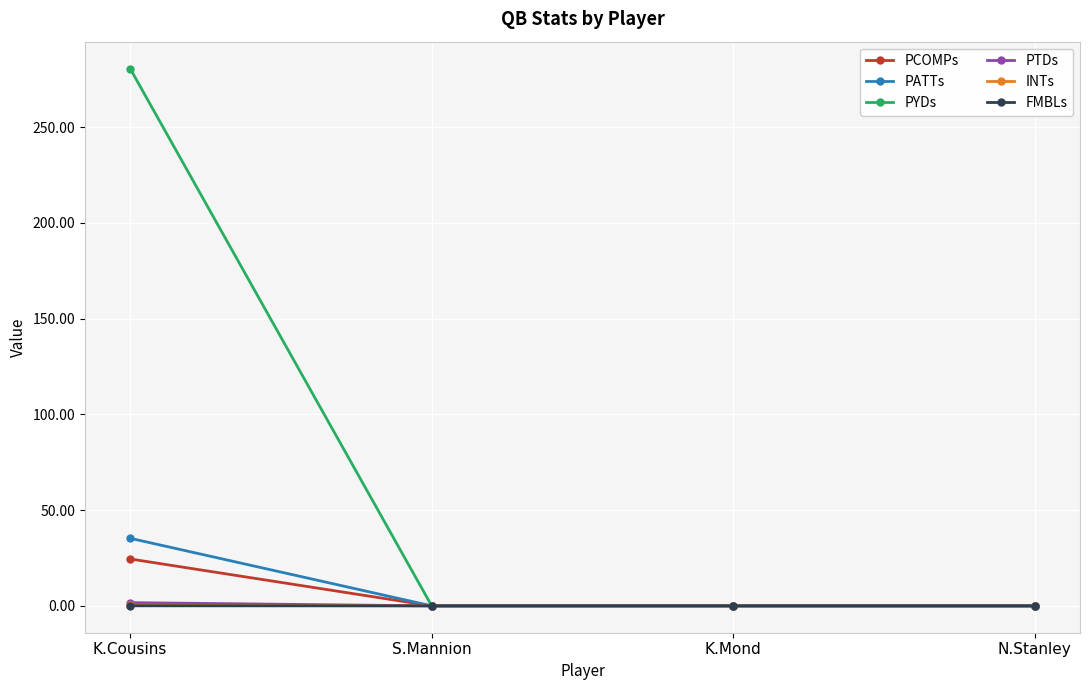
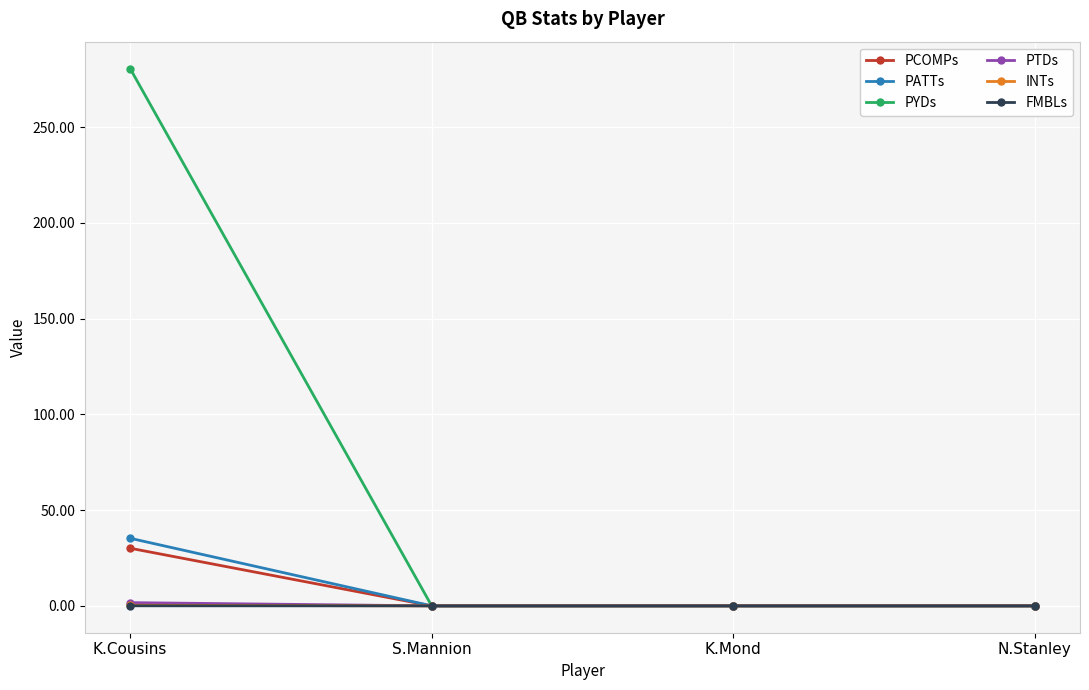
  {
    "PCOMPs": {
-     "K.Cousins": 25
+     "K.Cousins": 30
    },
    "PATTs": {
      "K.Cousins": 35
    },
    "PYDs": {
      "K.Cousins": 281
    },
    "PTDs": {
      "K.Cousins": 2
    }
  }
